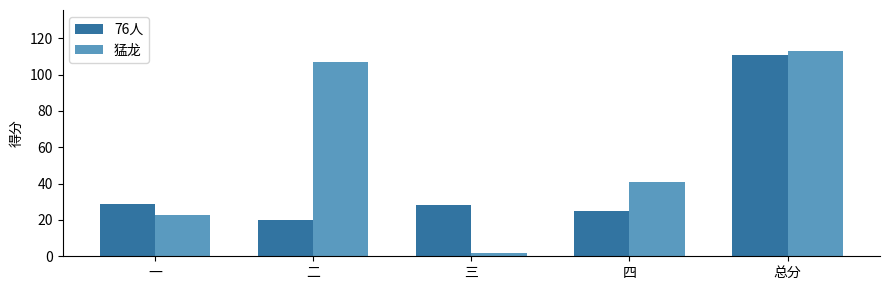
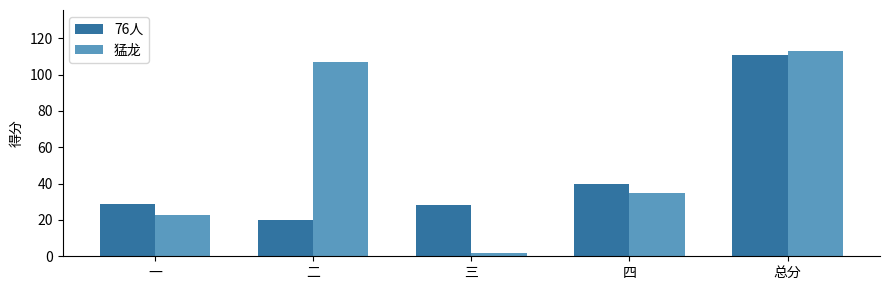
  {
    "76人": {
      "一": 29,
      "二": 20,
      "三": 28,
-     "四": 25,
+     "四": 40,
      "总分": 111
    },
    "猛龙": {
      "一": 23,
      "二": 107,
      "三": 2,
-     "四": 41,
+     "四": 35,
      "总分": 113
    }
  }
